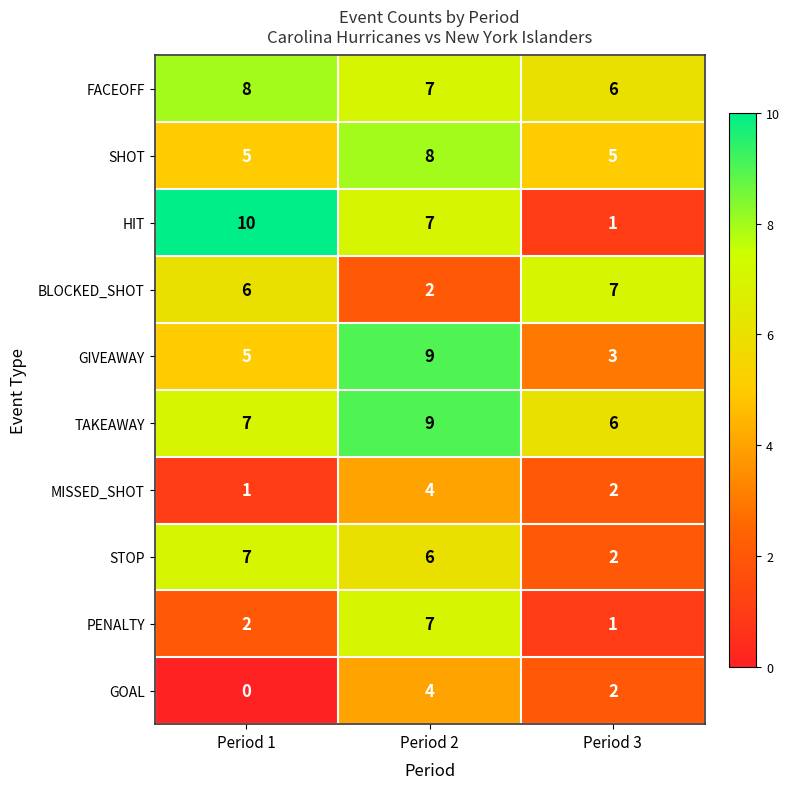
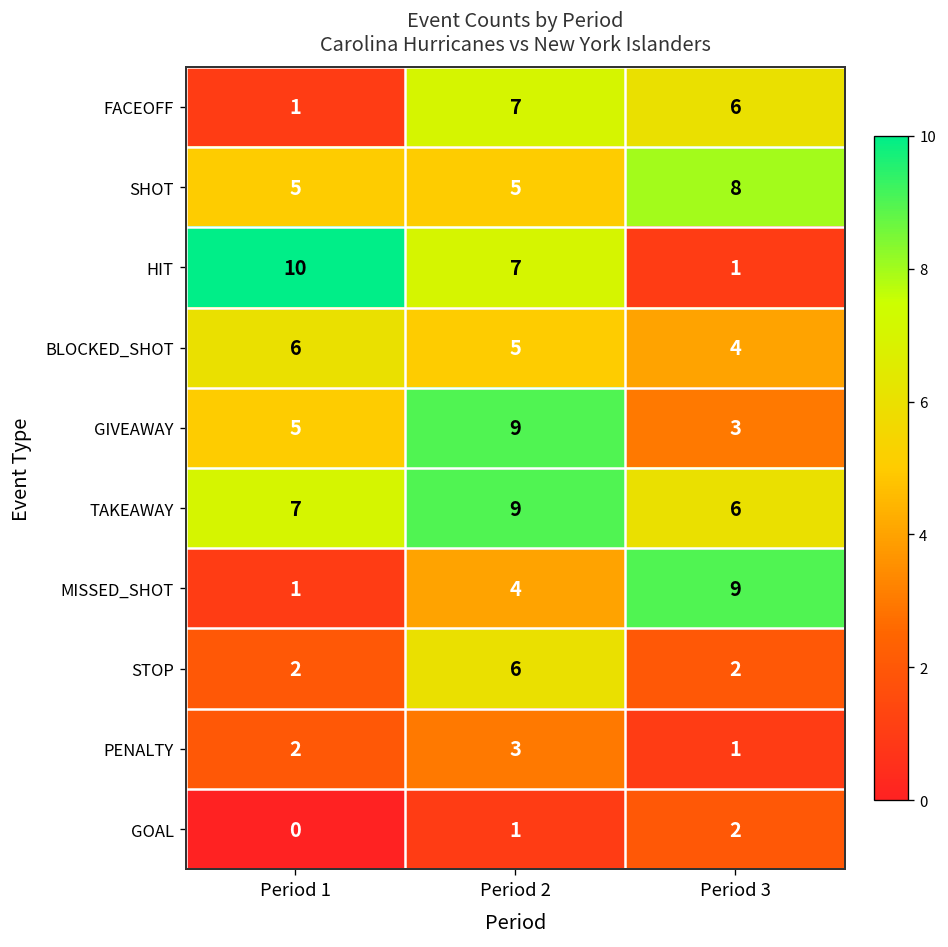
  {
    "FACEOFF": {
-     "Period 1": 8,
+     "Period 1": 1,
      "Period 2": 7,
      "Period 3": 6
    },
    "SHOT": {
      "Period 1": 5,
-     "Period 2": 8,
-     "Period 3": 5
+     "Period 2": 5,
+     "Period 3": 8
    },
    "HIT": {
      "Period 1": 10,
      "Period 2": 7,
      "Period 3": 1
    },
    "BLOCKED_SHOT": {
      "Period 1": 6,
-     "Period 2": 2,
-     "Period 3": 7
+     "Period 2": 5,
+     "Period 3": 4
    },
    "GIVEAWAY": {
      "Period 1": 5,
      "Period 2": 9,
      "Period 3": 3
    },
    "TAKEAWAY": {
      "Period 1": 7,
      "Period 2": 9,
      "Period 3": 6
    },
    "MISSED_SHOT": {
      "Period 1": 1,
      "Period 2": 4,
-     "Period 3": 2
+     "Period 3": 9
    },
    "STOP": {
-     "Period 1": 7,
+     "Period 1": 2,
      "Period 2": 6,
      "Period 3": 2
    },
    "PENALTY": {
      "Period 1": 2,
-     "Period 2": 7,
+     "Period 2": 3,
      "Period 3": 1
    },
    "GOAL": {
      "Period 1": 0,
-     "Period 2": 4,
+     "Period 2": 1,
      "Period 3": 2
    }
  }
